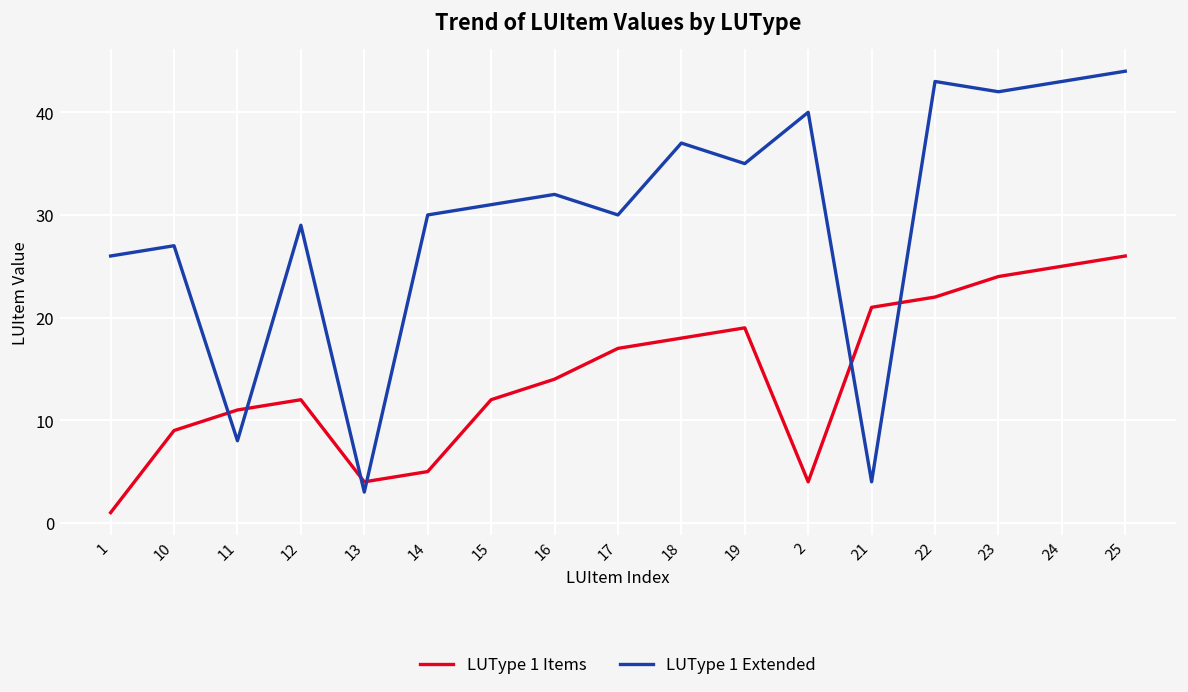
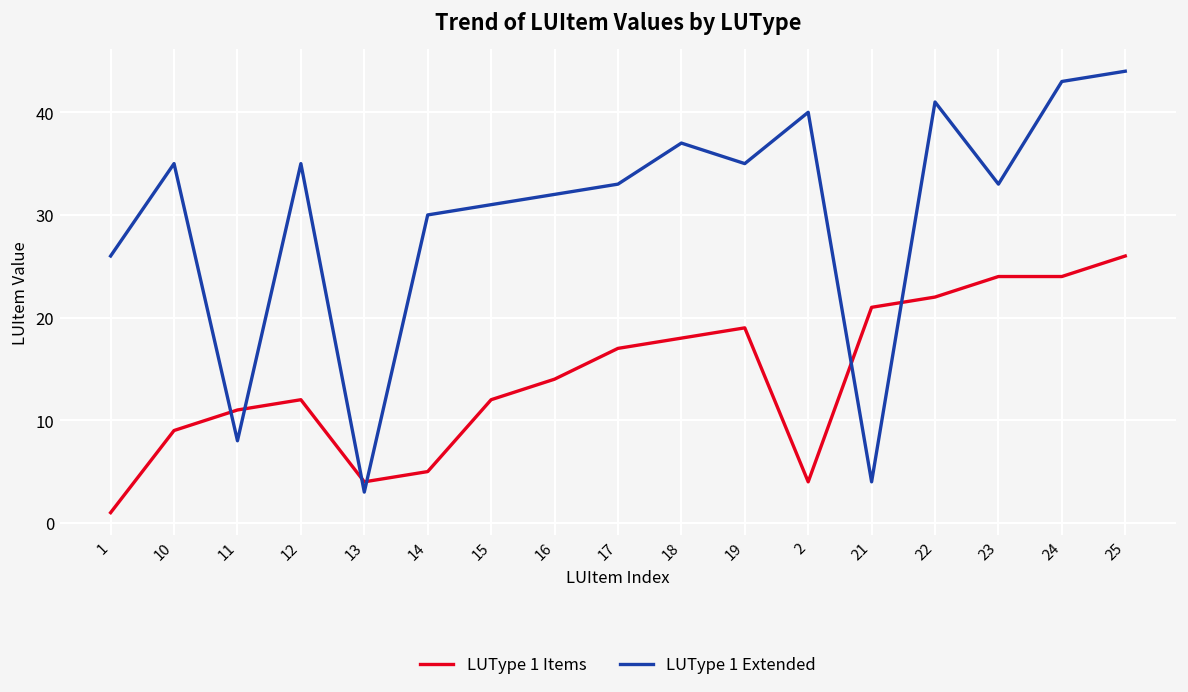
  {
    "LUType 1 Items": {
      "1": 1,
      "10": 9,
      "11": 11,
      "12": 12,
      "13": 4,
      "14": 5,
      "15": 12,
      "16": 14,
      "17": 17,
      "18": 18,
      "19": 19,
      "2": 4,
      "21": 21,
      "22": 22,
      "23": 24,
-     "24": 25,
+     "24": 24,
      "25": 26
    },
    "LUType 1 Extended": {
      "1": 26,
-     "10": 27,
+     "10": 35,
      "11": 8,
-     "12": 29,
+     "12": 35,
      "13": 3,
      "14": 30,
      "15": 31,
      "16": 32,
-     "17": 30,
+     "17": 33,
      "18": 37,
      "19": 35,
      "2": 40,
      "21": 4,
-     "22": 43,
-     "23": 42,
+     "22": 41,
+     "23": 33,
      "24": 43,
      "25": 44
    }
  }
